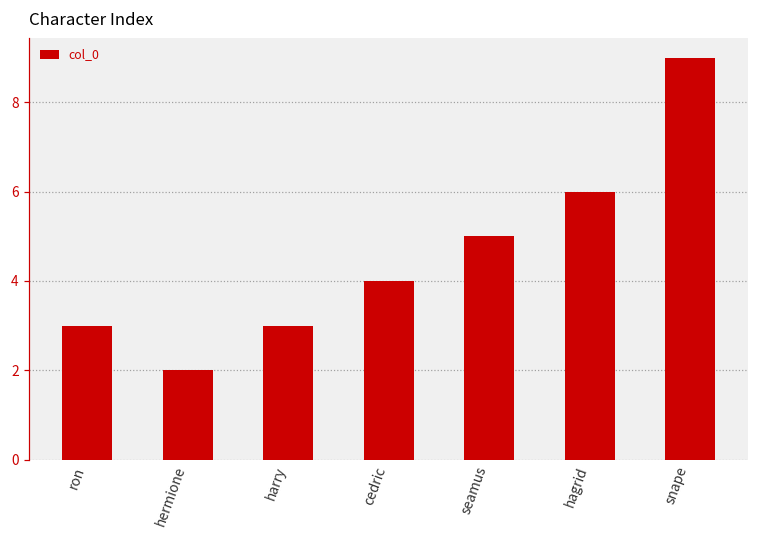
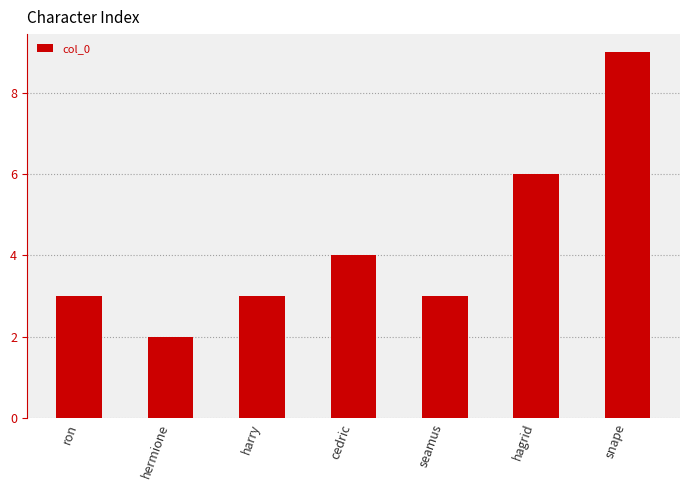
  {
    "ron": 3,
    "hermione": 2,
    "harry": 3,
    "cedric": 4,
-   "seamus": 5,
+   "seamus": 3,
    "hagrid": 6,
    "snape": 9
  }
